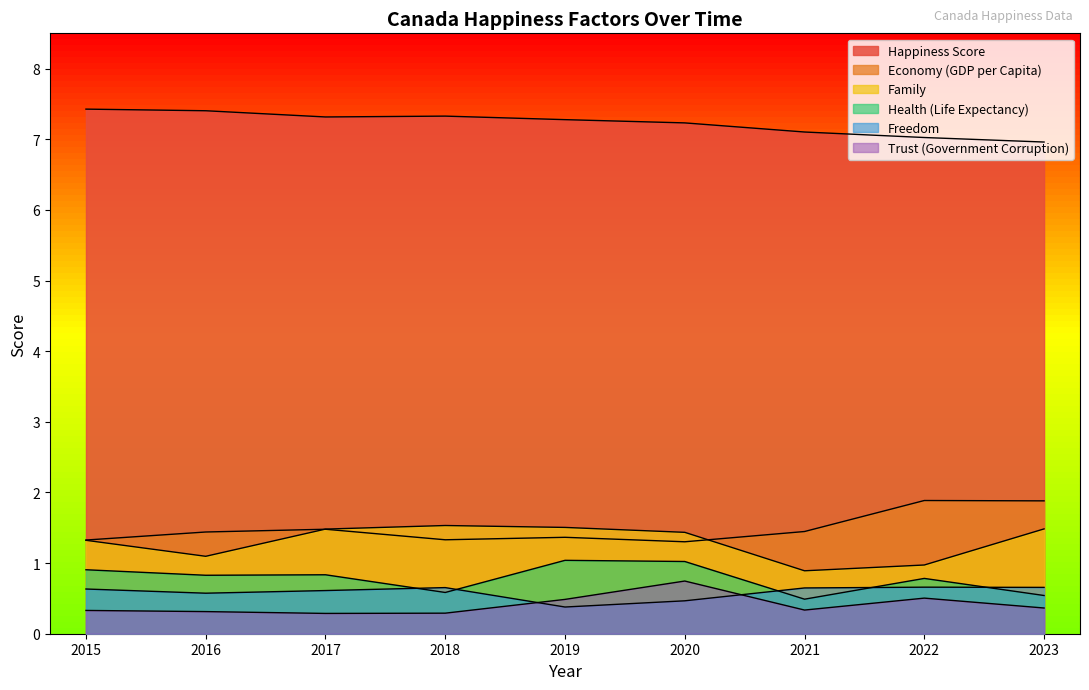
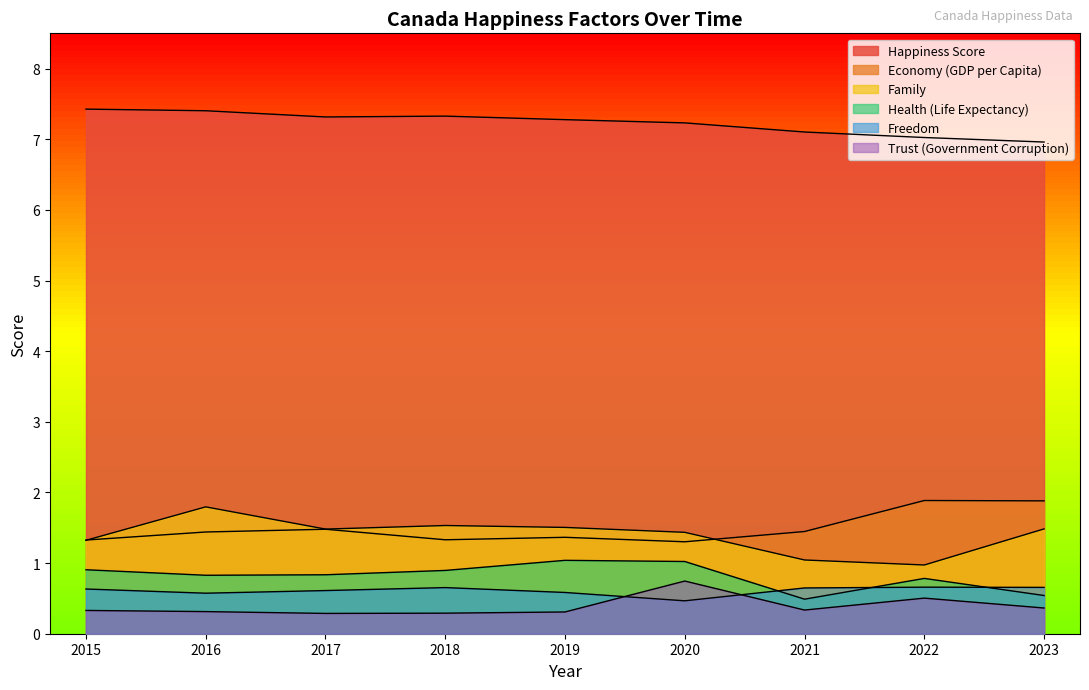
  {
    "Family": {
-     "2016": 1.1,
+     "2016": 1.8,
      "2018": 1.5,
      "2019": 1.5,
      "2020": 1.4,
-     "2021": 0.9,
+     "2021": 1.0,
      "2022": 1.0,
      "2023": 1.5
    },
    "Health (Life Expectancy)": {
      "2015": 0.9,
      "2016": 0.8,
      "2017": 0.8,
-     "2018": 0.6,
+     "2018": 0.9,
      "2019": 1.0,
      "2020": 1.0,
      "2021": 0.5,
      "2022": 0.8,
      "2023": 0.5
    },
    "Freedom": {
      "2015": 0.6,
      "2016": 0.6,
      "2017": 0.6,
      "2018": 0.7,
-     "2019": 0.4,
+     "2019": 0.6,
      "2020": 0.5,
      "2021": 0.6,
      "2022": 0.7,
      "2023": 0.7
    },
    "Trust (Government Corruption)": {
      "2015": 0.3,
      "2016": 0.3,
      "2017": 0.3,
      "2018": 0.3,
-     "2019": 0.5,
+     "2019": 0.3,
      "2020": 0.7,
      "2021": 0.3,
      "2022": 0.5,
      "2023": 0.4
    }
  }
